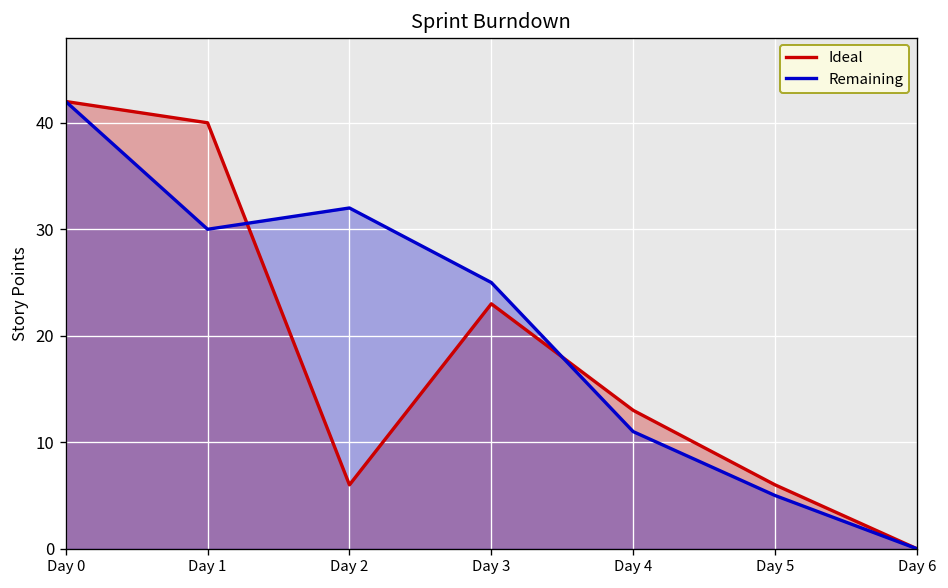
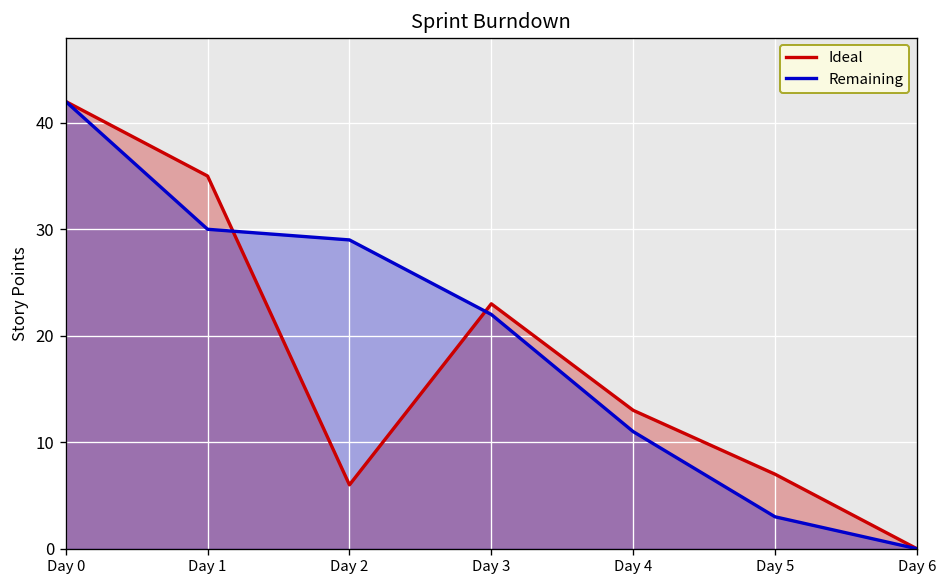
  {
    "Ideal": {
-     "Day 1": 40,
+     "Day 1": 35,
      "Day 2": 6,
      "Day 3": 23,
      "Day 4": 13,
-     "Day 5": 6
+     "Day 5": 7
    },
    "Remaining": {
      "Day 1": 30,
-     "Day 2": 32,
-     "Day 3": 25,
+     "Day 2": 29,
+     "Day 3": 22,
      "Day 4": 11,
-     "Day 5": 5
+     "Day 5": 3
    }
  }
